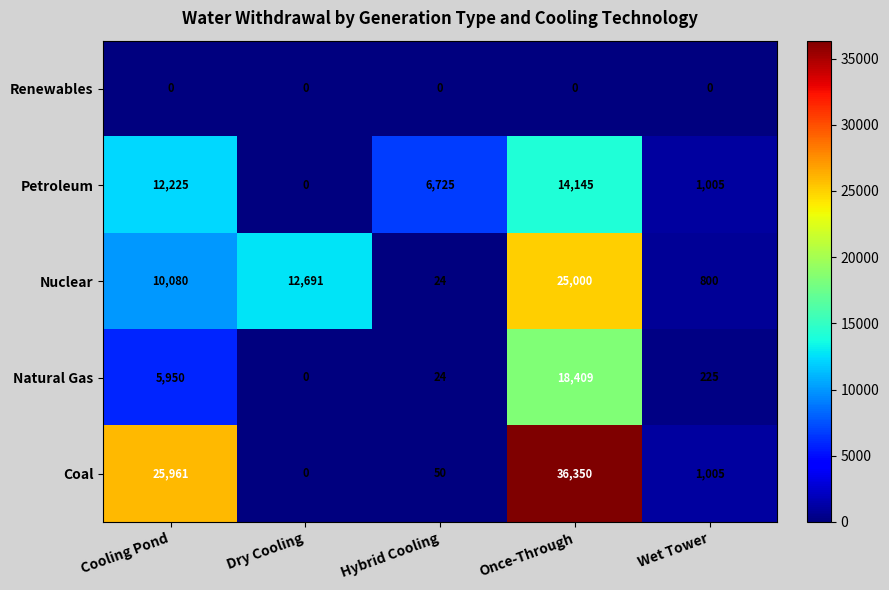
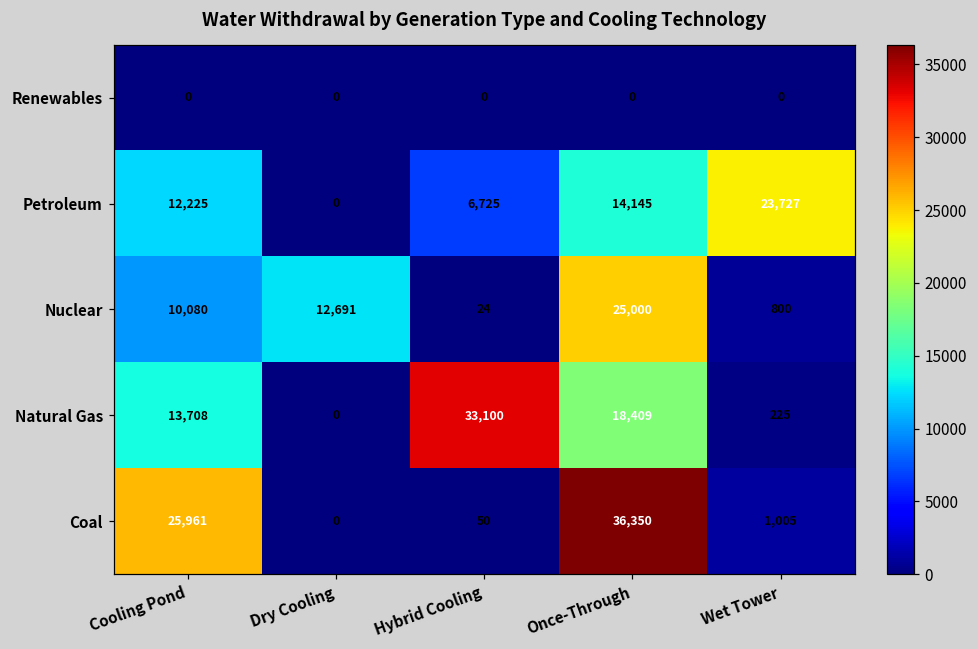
  {
    "Renewables": {
      "Cooling Pond": "0",
      "Dry Cooling": "0",
      "Hybrid Cooling": "0",
      "Once-Through": "0",
      "Wet Tower": "0"
    },
    "Petroleum": {
      "Cooling Pond": "12,225",
      "Dry Cooling": "0",
      "Hybrid Cooling": "6,725",
      "Once-Through": "14,145",
-     "Wet Tower": "1,005"
+     "Wet Tower": "23,727"
    },
    "Nuclear": {
      "Cooling Pond": "10,080",
      "Dry Cooling": "12,691",
      "Hybrid Cooling": "24",
      "Once-Through": "25,000",
      "Wet Tower": "800"
    },
    "Natural Gas": {
-     "Cooling Pond": "5,950",
+     "Cooling Pond": "13,708",
      "Dry Cooling": "0",
-     "Hybrid Cooling": "24",
+     "Hybrid Cooling": "33,100",
      "Once-Through": "18,409",
      "Wet Tower": "225"
    },
    "Coal": {
      "Cooling Pond": "25,961",
      "Dry Cooling": "0",
      "Hybrid Cooling": "50",
      "Once-Through": "36,350",
      "Wet Tower": "1,005"
    }
  }
